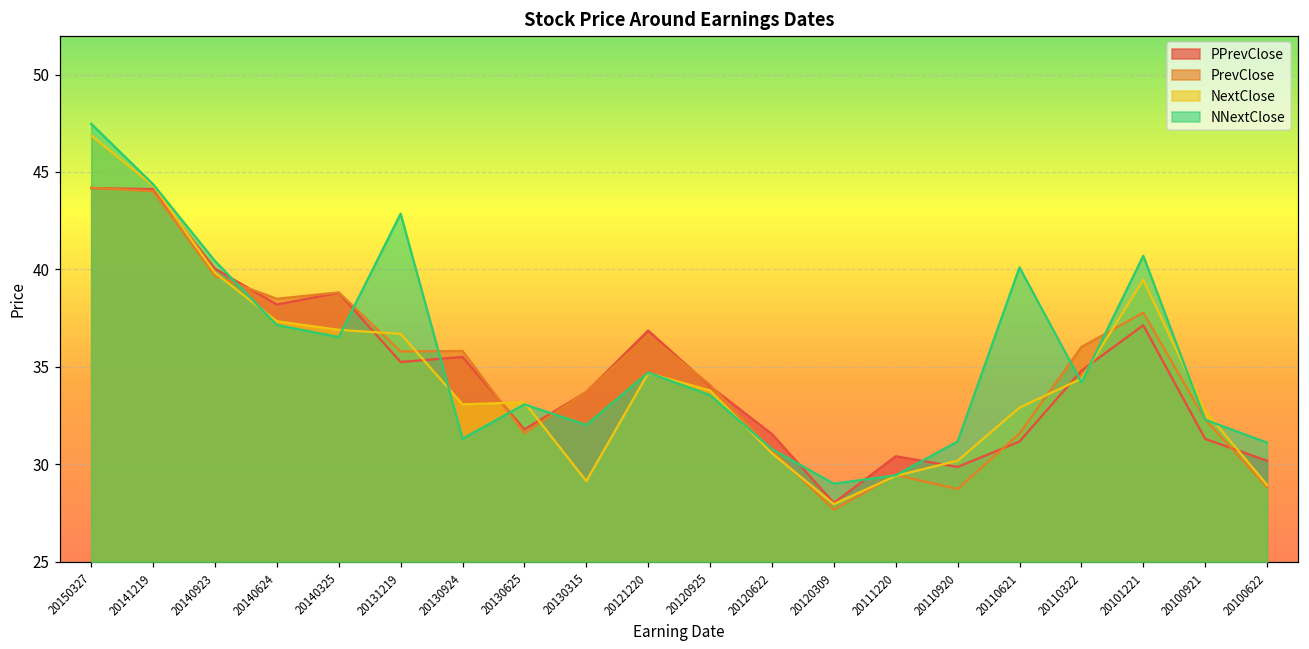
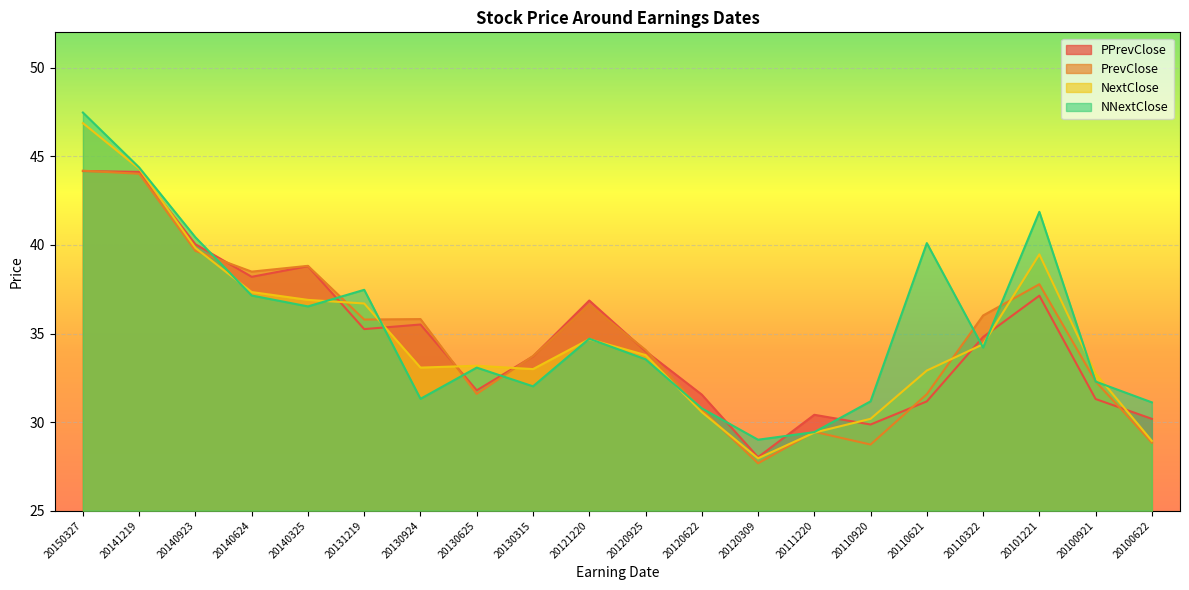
  {
    "NextClose": {
      "20150327": 46.9,
      "20140923": 39.8,
      "20140624": 37.3,
      "20140325": 36.9,
      "20131219": 36.7,
      "20130924": 33.1,
-     "20130315": 29.1,
+     "20130315": 33.0,
      "20120925": 33.8,
      "20120622": 30.6,
      "20110920": 30.2,
      "20110621": 32.9,
      "20110322": 34.4,
      "20101221": 39.5,
      "20100921": 32.7
    },
    "NNextClose": {
      "20150327": 47.5,
      "20140923": 40.4,
      "20140624": 37.1,
      "20140325": 36.5,
-     "20131219": 42.9,
+     "20131219": 37.5,
      "20130924": 31.3,
      "20130315": 32.0,
      "20120925": 33.5,
      "20120309": 29.0,
      "20110920": 31.2,
      "20110621": 40.1,
      "20110322": 34.2,
-     "20101221": 40.7,
+     "20101221": 41.9,
      "20100622": 31.1
    }
  }
